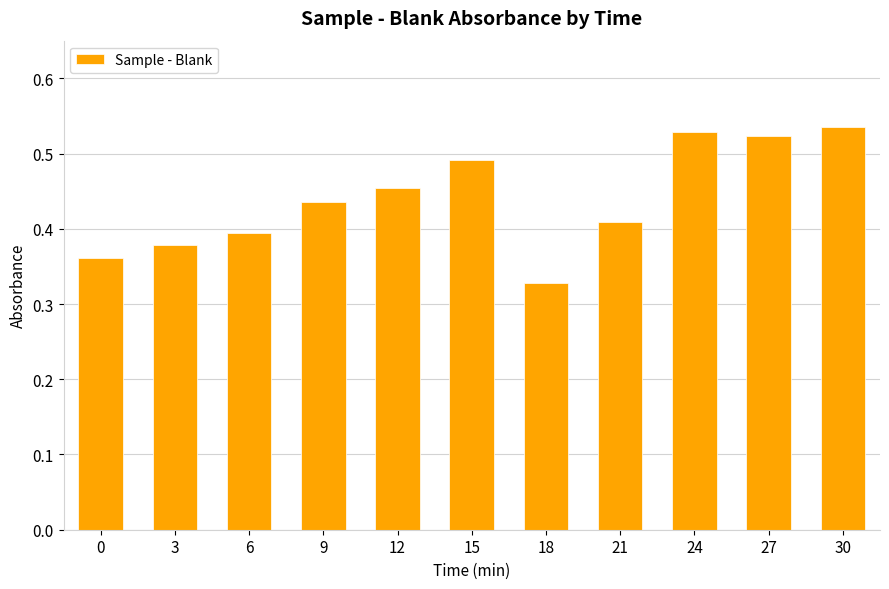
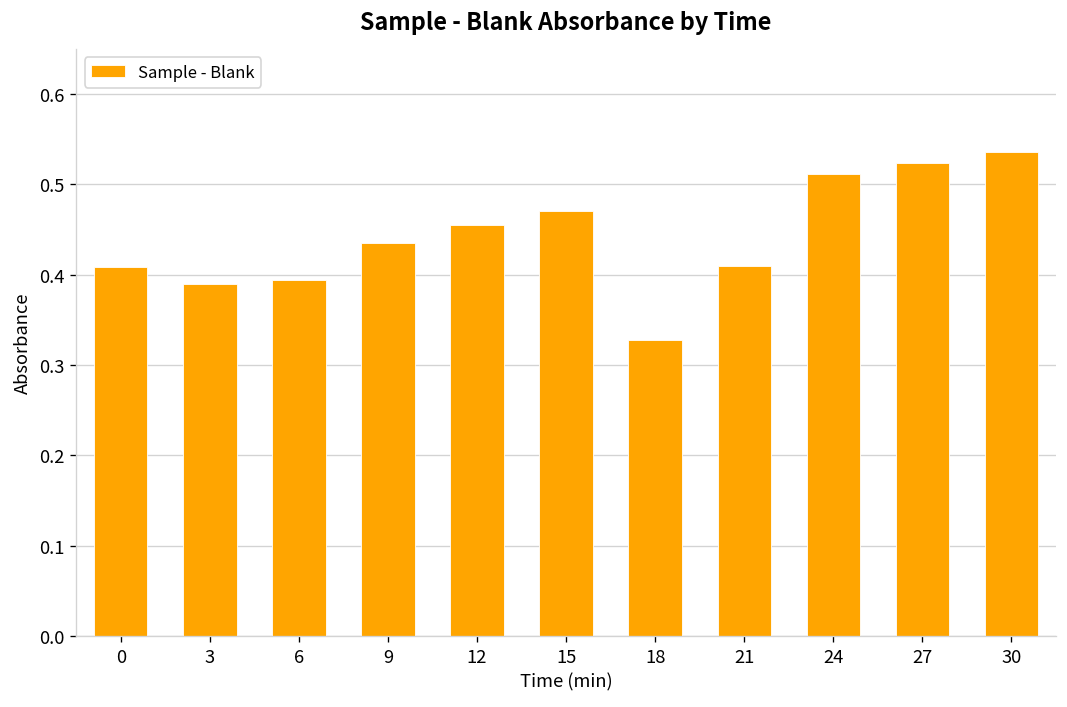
  {
-   "0": 0.36,
-   "3": 0.38,
+   "0": 0.41,
+   "3": 0.39,
    "6": 0.39,
    "9": 0.44,
    "12": 0.45,
-   "15": 0.49,
+   "15": 0.47,
    "18": 0.33,
    "21": 0.41,
-   "24": 0.53,
+   "24": 0.51,
    "27": 0.52,
    "30": 0.54
  }
